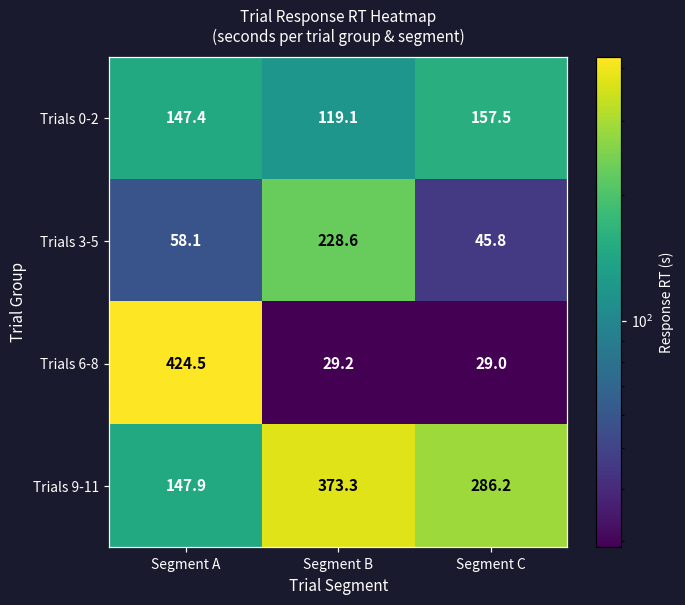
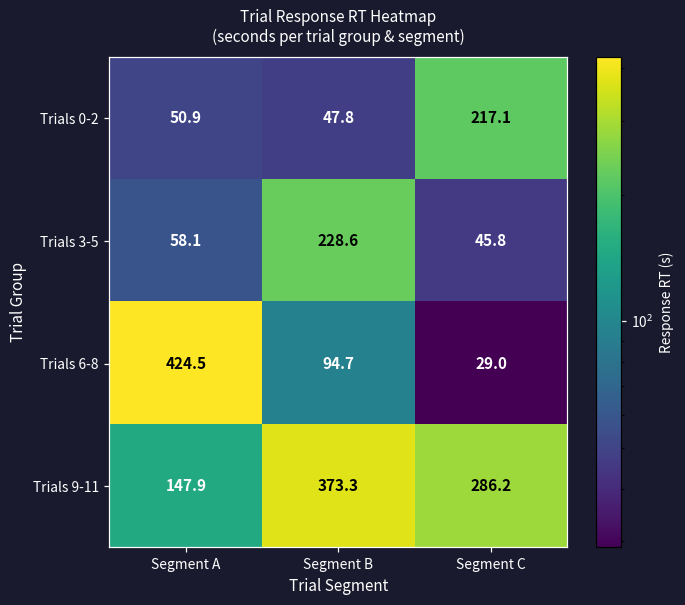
  {
    "Trials 0-2": {
-     "Segment A": 147.4,
-     "Segment B": 119.1,
-     "Segment C": 157.5
+     "Segment A": 50.9,
+     "Segment B": 47.8,
+     "Segment C": 217.1
    },
    "Trials 3-5": {
      "Segment A": 58.1,
      "Segment B": 228.6,
      "Segment C": 45.8
    },
    "Trials 6-8": {
      "Segment A": 424.5,
-     "Segment B": 29.2,
+     "Segment B": 94.7,
      "Segment C": 29.0
    },
    "Trials 9-11": {
      "Segment A": 147.9,
      "Segment B": 373.3,
      "Segment C": 286.2
    }
  }
